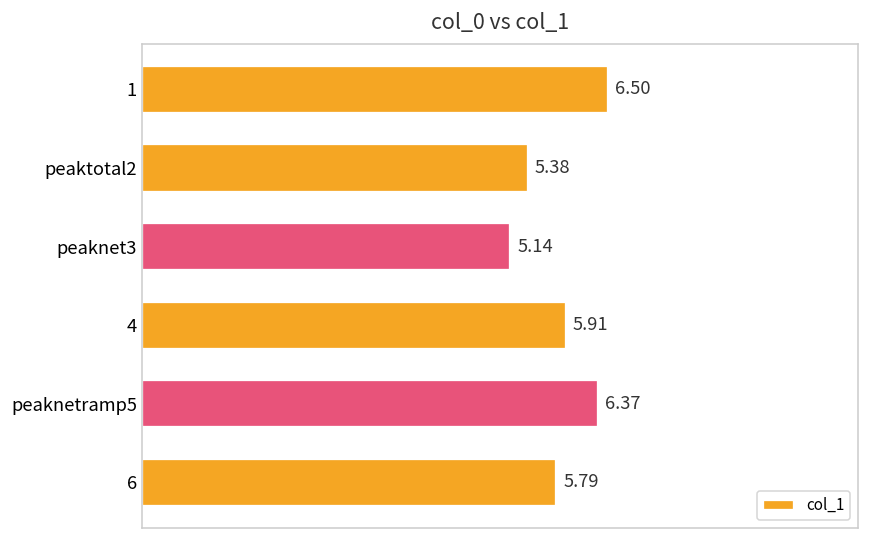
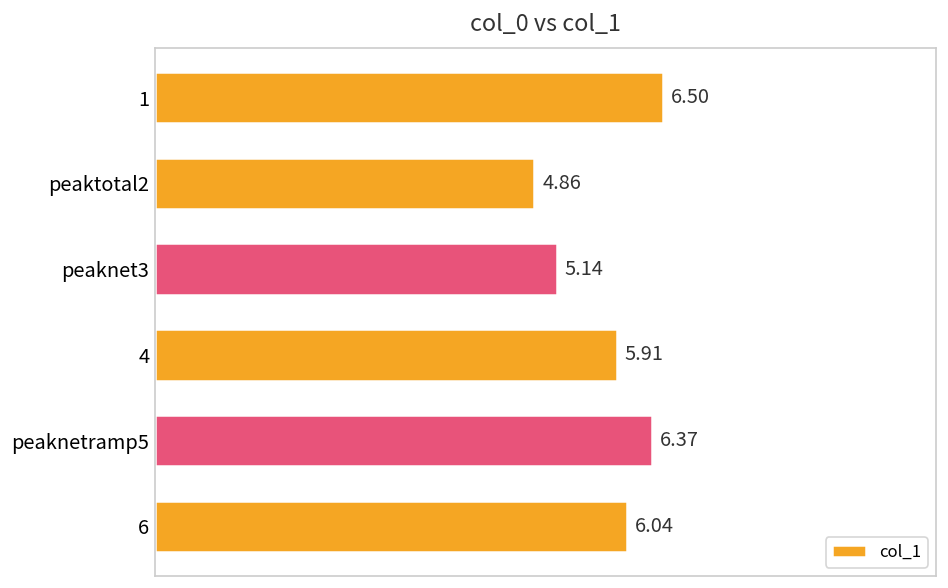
  {
    "1": 6.50,
-   "peaktotal2": 5.38,
+   "peaktotal2": 4.86,
    "peaknet3": 5.14,
    "4": 5.91,
    "peaknetramp5": 6.37,
-   "6": 5.79
+   "6": 6.04
  }
